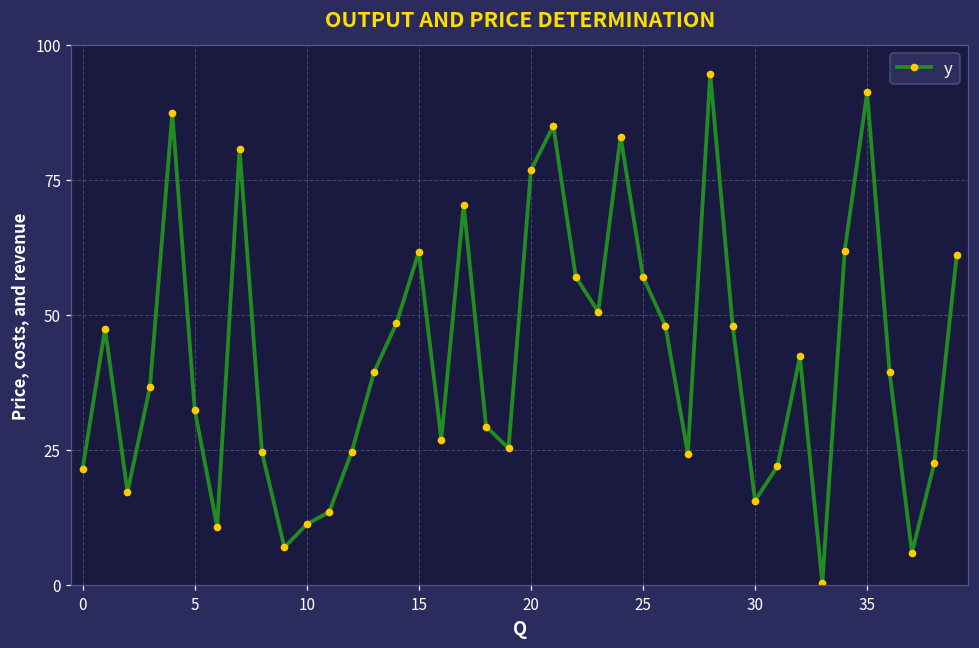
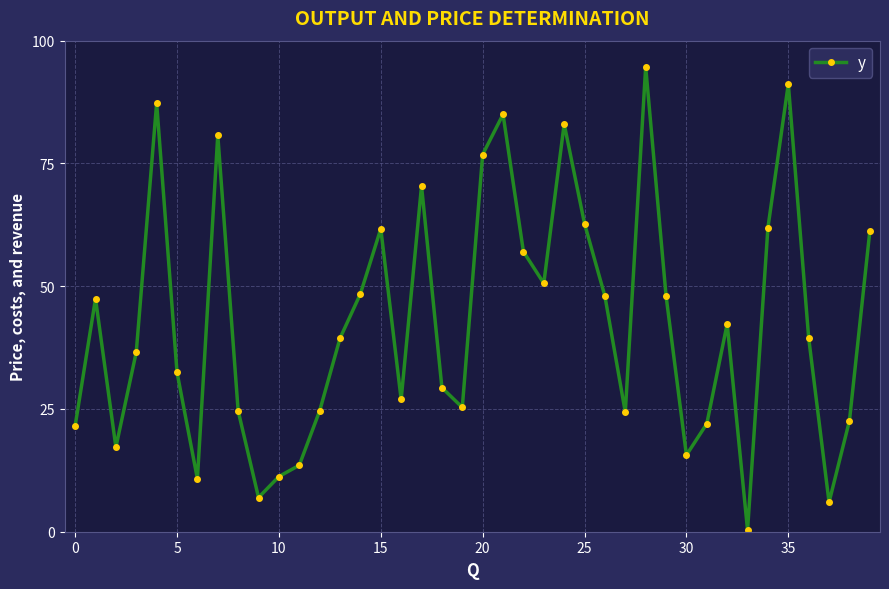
  {
    "0": 22,
    "5": 32,
    "10": 11,
    "15": 62,
    "20": 77,
-   "25": 57,
+   "25": 63,
    "30": 16,
    "35": 91
  }
